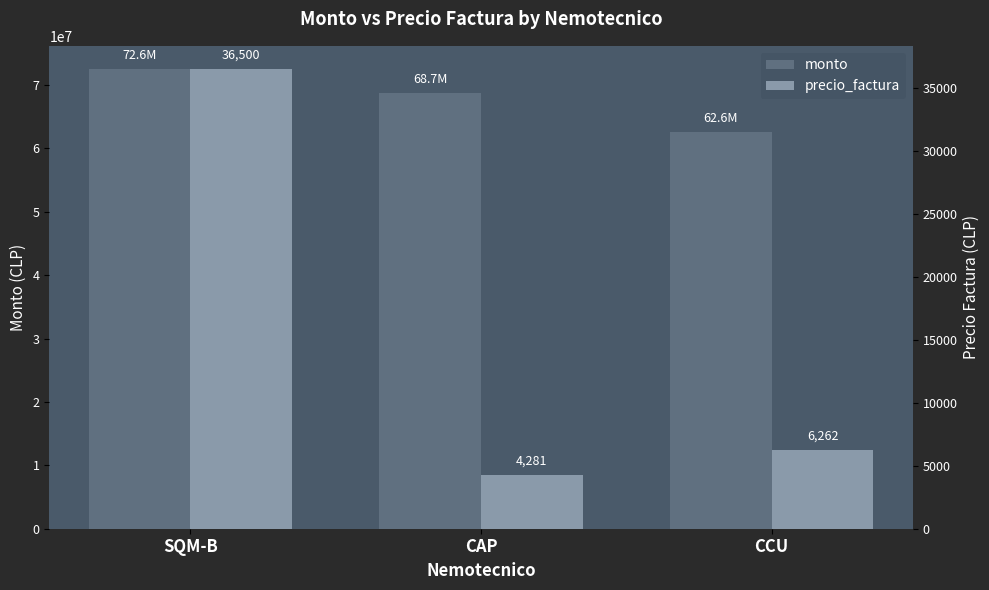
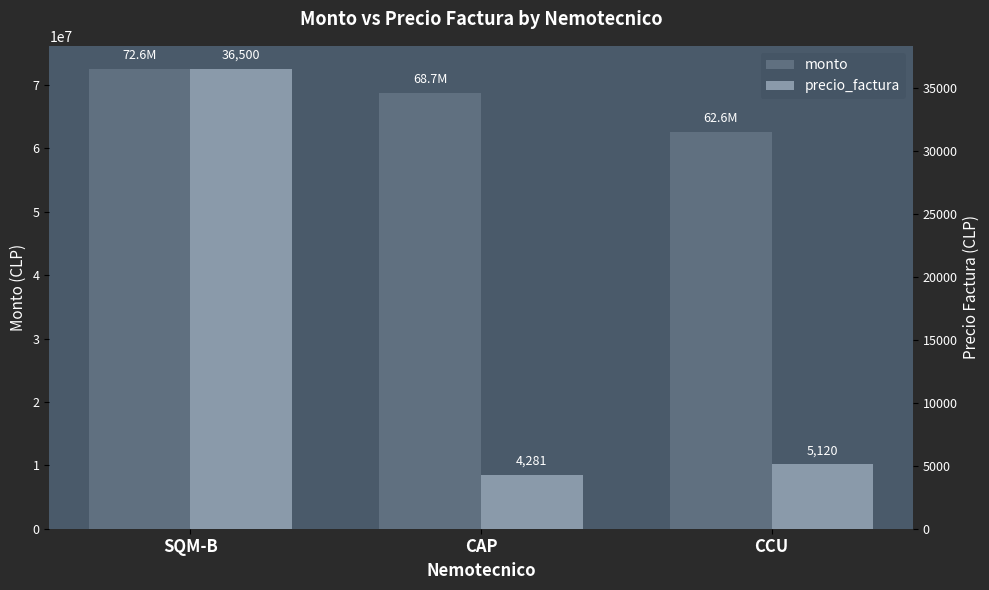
  {
    "monto": {
      "SQM-B": "72.6M",
      "CAP": "68.7M",
      "CCU": "62.6M"
    },
    "precio_factura": {
      "SQM-B": "36,500",
      "CAP": "4,281",
-     "CCU": "6,262"
+     "CCU": "5,120"
    }
  }
